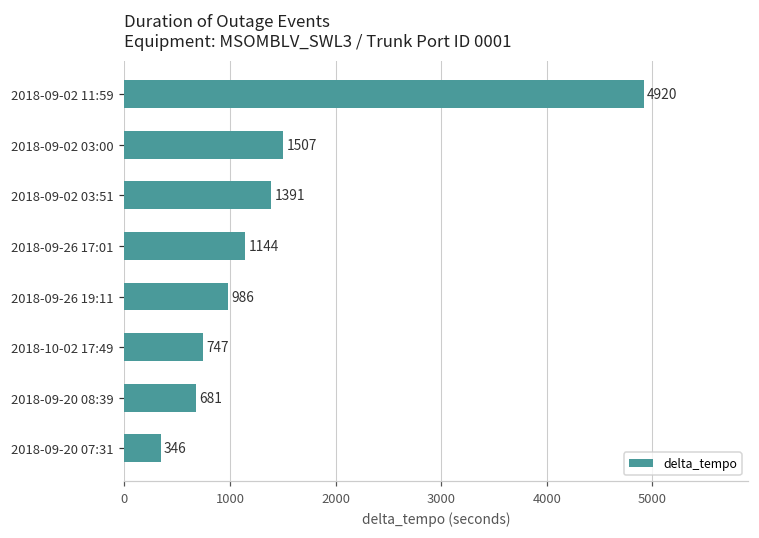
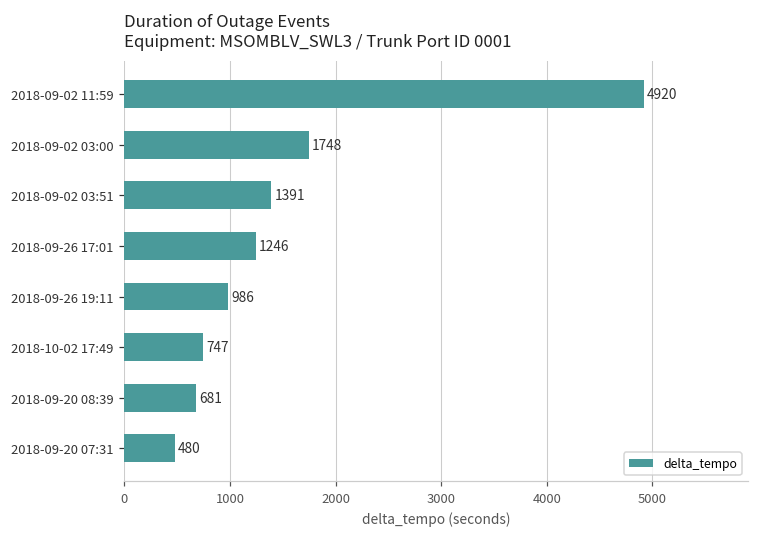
  {
    "2018-09-02 11:59": 4920,
-   "2018-09-02 03:00": 1507,
+   "2018-09-02 03:00": 1748,
    "2018-09-02 03:51": 1391,
-   "2018-09-26 17:01": 1144,
+   "2018-09-26 17:01": 1246,
    "2018-09-26 19:11": 986,
    "2018-10-02 17:49": 747,
    "2018-09-20 08:39": 681,
-   "2018-09-20 07:31": 346
+   "2018-09-20 07:31": 480
  }
